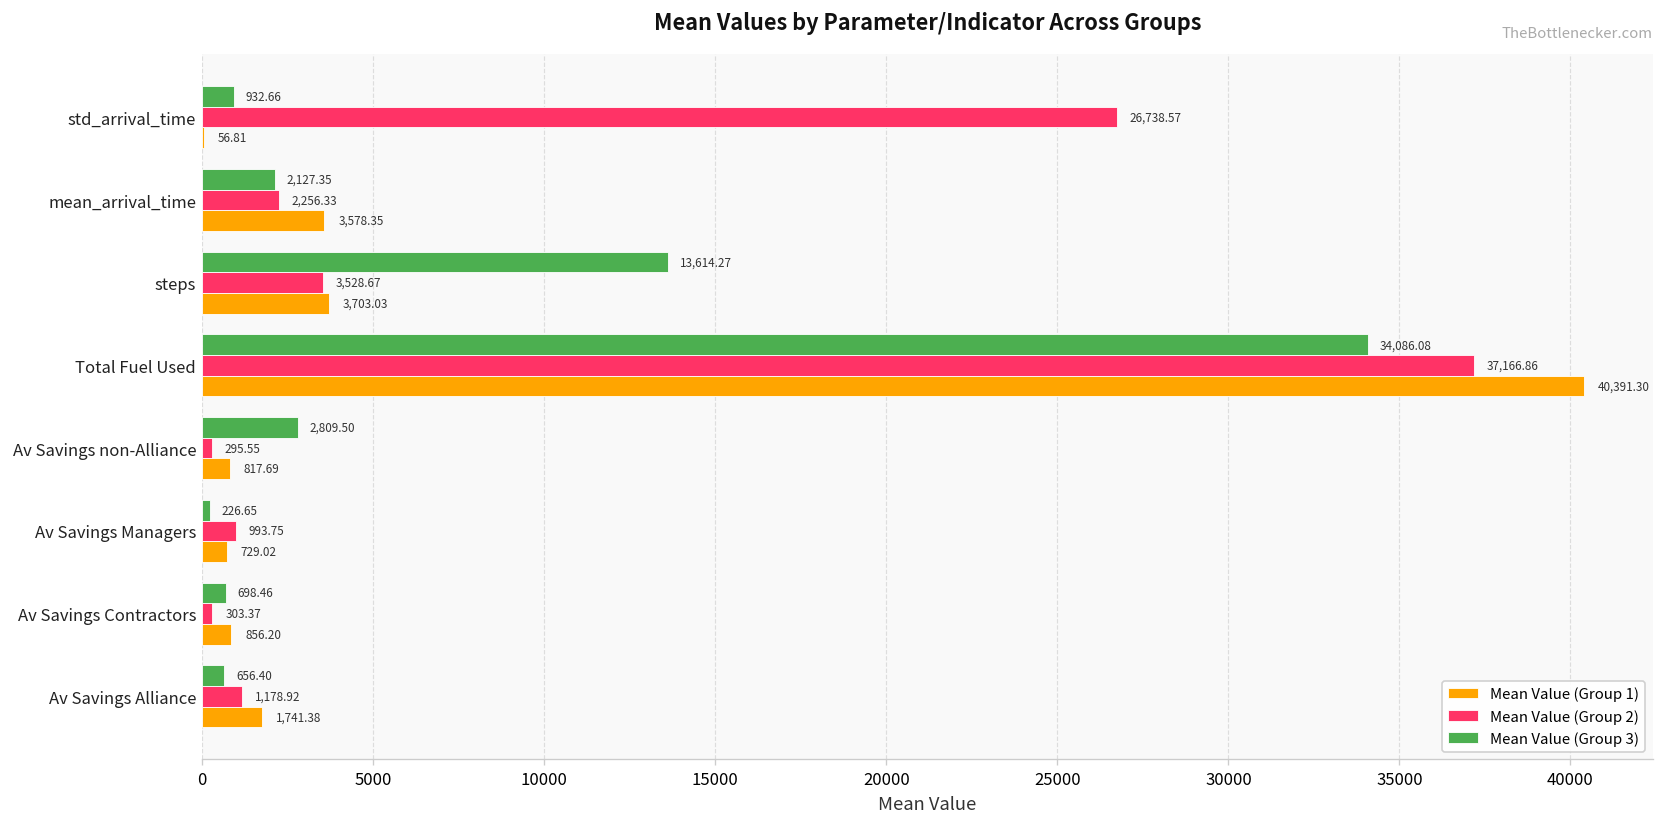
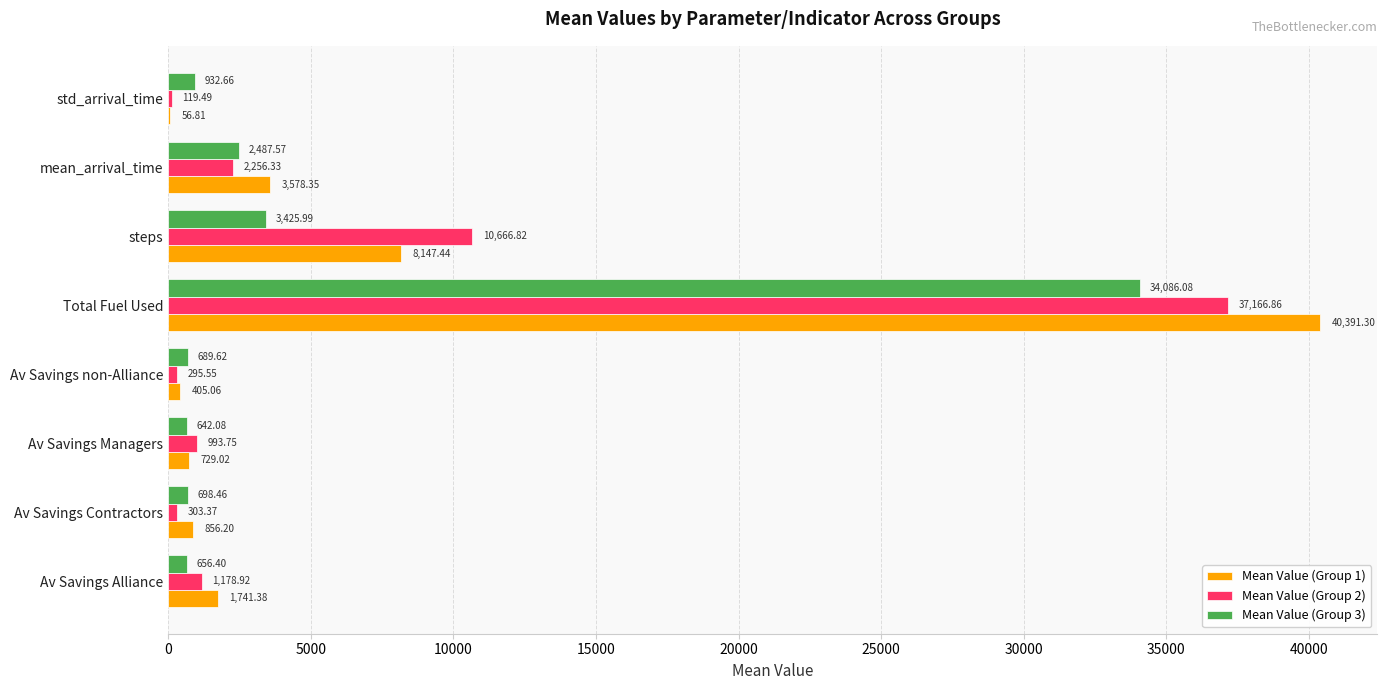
  {
    "Mean Value (Group 1)": {
      "std_arrival_time": "56.81",
      "mean_arrival_time": "3,578.35",
-     "steps": "3,703.03",
+     "steps": "8,147.44",
      "Total Fuel Used": "40,391.30",
-     "Av Savings non-Alliance": "817.69",
+     "Av Savings non-Alliance": "405.06",
      "Av Savings Managers": "729.02",
      "Av Savings Contractors": "856.20",
      "Av Savings Alliance": "1,741.38"
    },
    "Mean Value (Group 2)": {
-     "std_arrival_time": "26,738.57",
+     "std_arrival_time": "119.49",
      "mean_arrival_time": "2,256.33",
-     "steps": "3,528.67",
+     "steps": "10,666.82",
      "Total Fuel Used": "37,166.86",
      "Av Savings non-Alliance": "295.55",
      "Av Savings Managers": "993.75",
      "Av Savings Contractors": "303.37",
      "Av Savings Alliance": "1,178.92"
    },
    "Mean Value (Group 3)": {
      "std_arrival_time": "932.66",
-     "mean_arrival_time": "2,127.35",
-     "steps": "13,614.27",
+     "mean_arrival_time": "2,487.57",
+     "steps": "3,425.99",
      "Total Fuel Used": "34,086.08",
-     "Av Savings non-Alliance": "2,809.50",
-     "Av Savings Managers": "226.65",
+     "Av Savings non-Alliance": "689.62",
+     "Av Savings Managers": "642.08",
      "Av Savings Contractors": "698.46",
      "Av Savings Alliance": "656.40"
    }
  }
